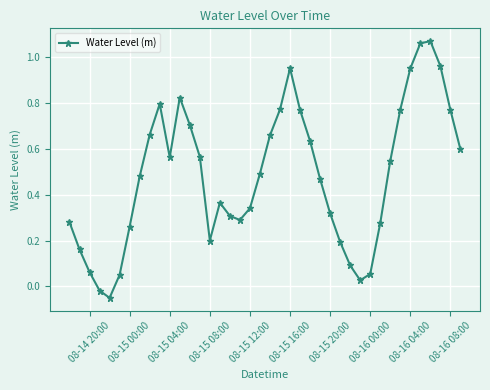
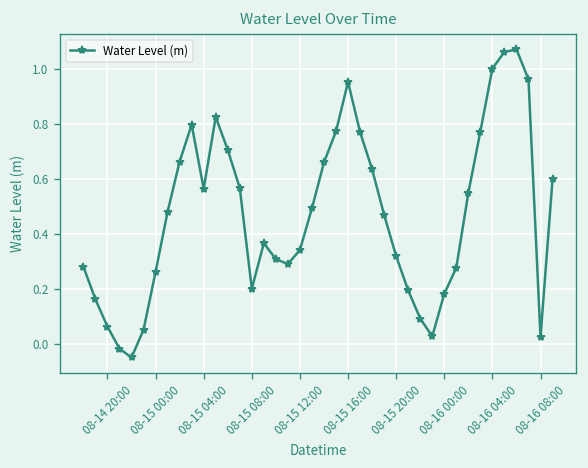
  {
    "08-14 20:00": 0.06,
    "08-15 00:00": 0.26,
    "08-15 04:00": 0.56,
    "08-15 08:00": 0.20,
    "08-15 12:00": 0.34,
    "08-15 16:00": 0.95,
    "08-15 20:00": 0.32,
-   "08-16 00:00": 0.05,
-   "08-16 04:00": 0.95,
-   "08-16 08:00": 0.77
+   "08-16 00:00": 0.18,
+   "08-16 04:00": 1.00,
+   "08-16 08:00": 0.02
  }
